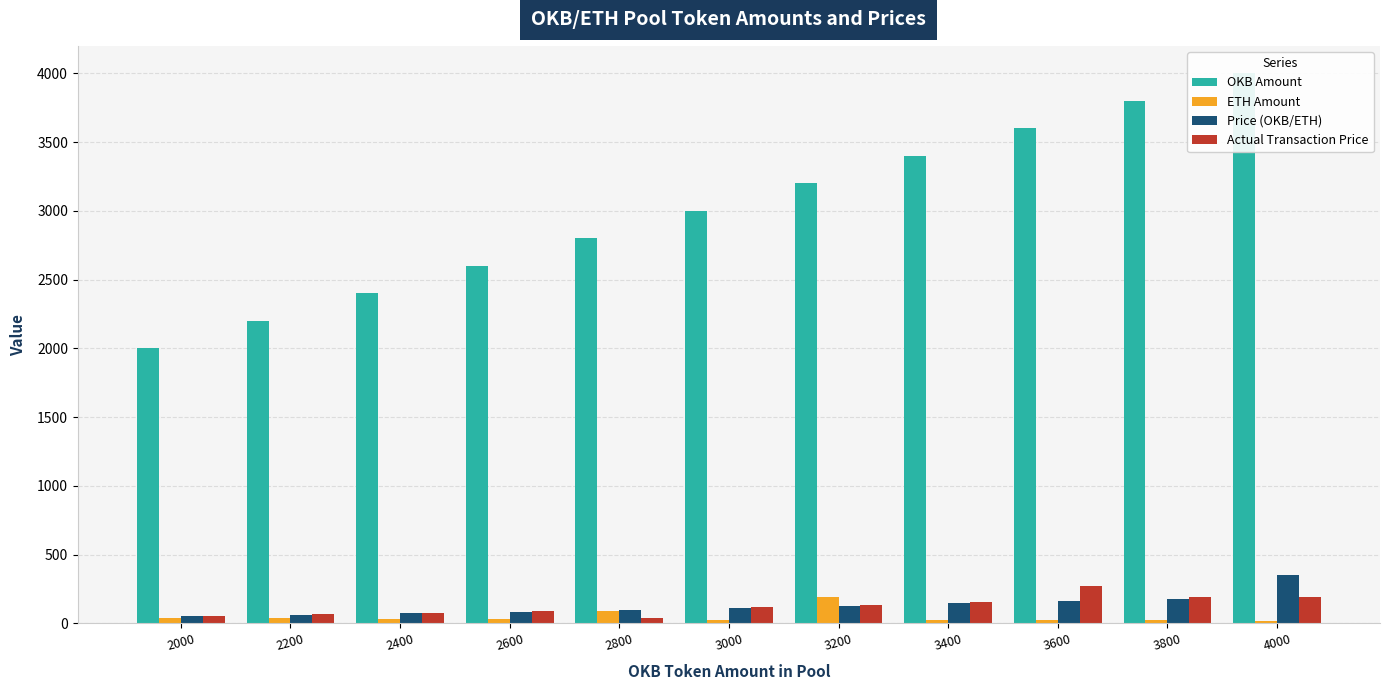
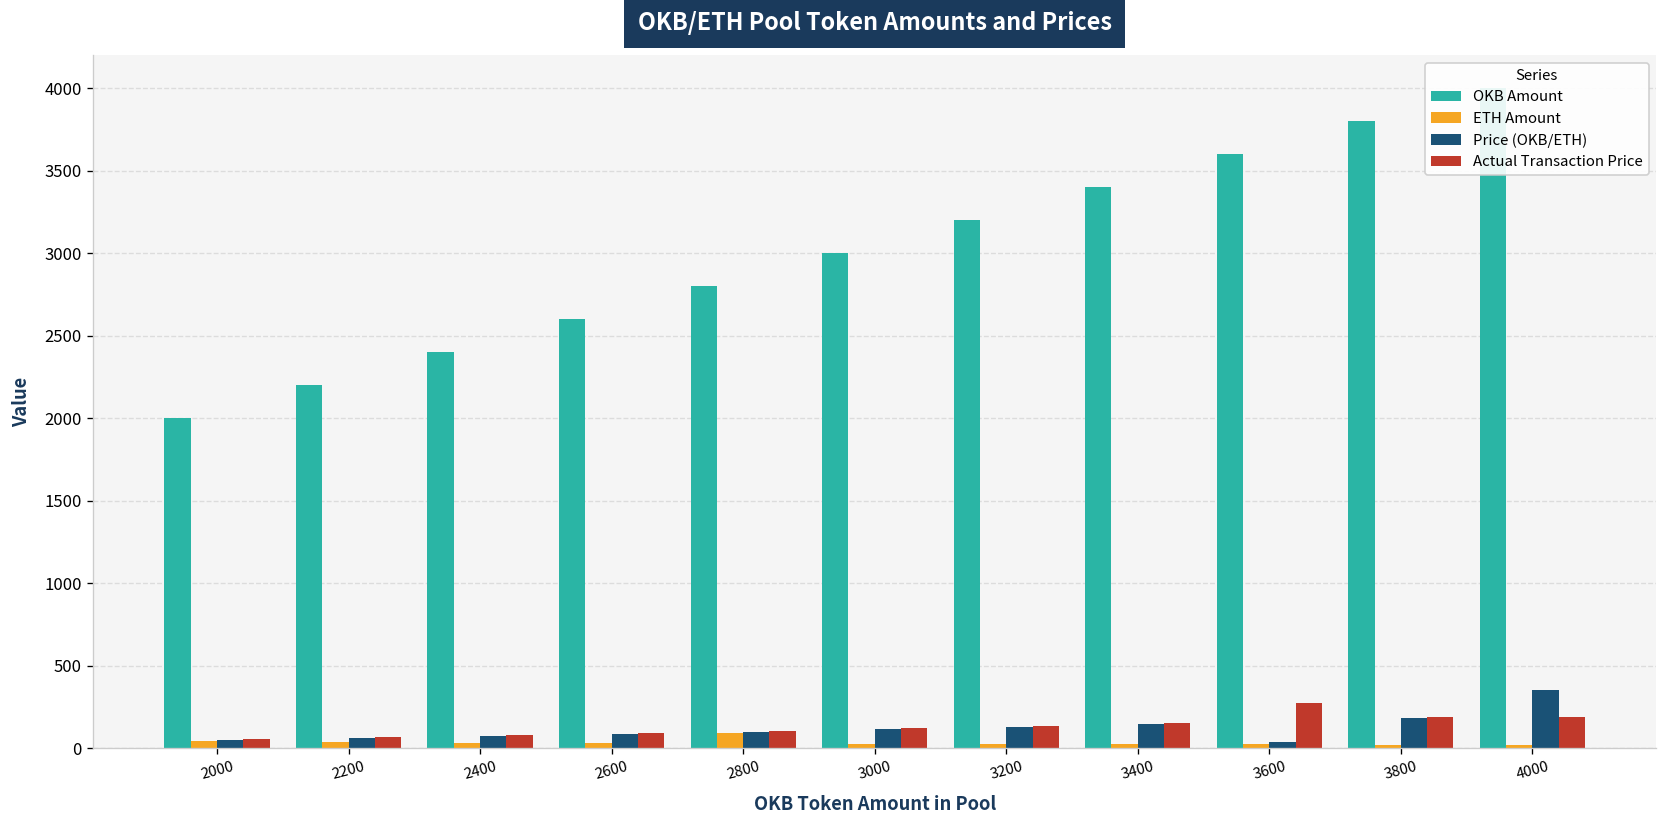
  {
    "OKB Amount": {
      "2000": 2000,
      "2200": 2200,
      "2400": 2400,
      "2600": 2600,
      "2800": 2800,
      "3000": 3000,
      "3200": 3200,
      "3400": 3400,
      "3600": 3600,
      "3800": 3800
    },
    "ETH Amount": {
      "2000": 40,
      "2200": 40,
      "2400": 30,
      "2600": 30,
      "2800": 90,
      "3000": 30,
-     "3200": 190,
+     "3200": 30,
      "3400": 20,
      "3600": 20,
      "3800": 20,
      "4000": 20
    },
    "Price (OKB/ETH)": {
      "2000": 50,
      "2200": 60,
      "2400": 70,
      "2600": 80,
      "2800": 100,
      "3000": 110,
      "3200": 130,
      "3400": 140,
-     "3600": 160,
+     "3600": 40,
      "3800": 180,
      "4000": 350
    },
    "Actual Transaction Price": {
      "2000": 60,
      "2200": 70,
      "2400": 80,
      "2600": 90,
-     "2800": 40,
+     "2800": 100,
      "3000": 120,
      "3200": 140,
      "3400": 150,
      "3600": 270,
      "3800": 190,
      "4000": 190
    }
  }
